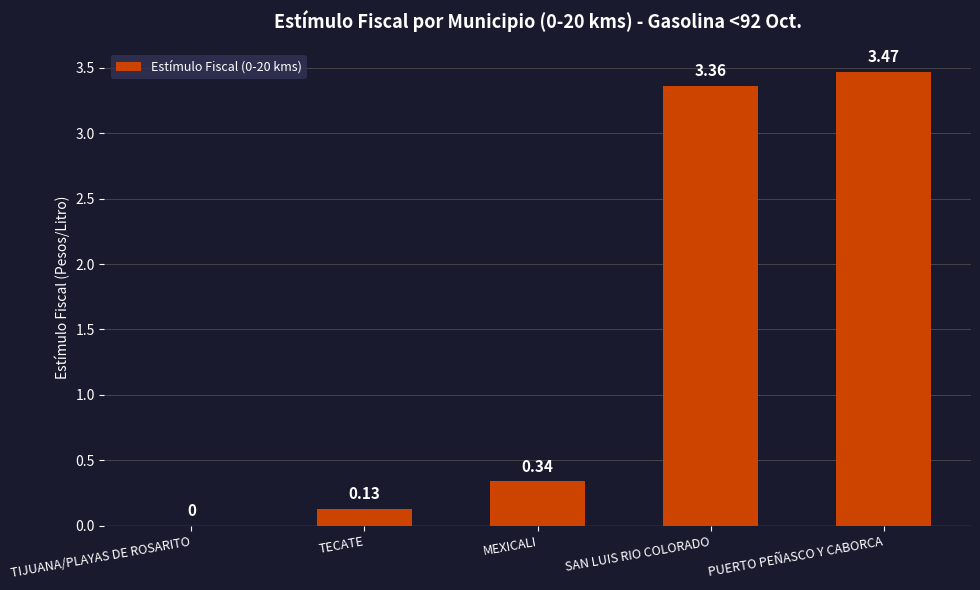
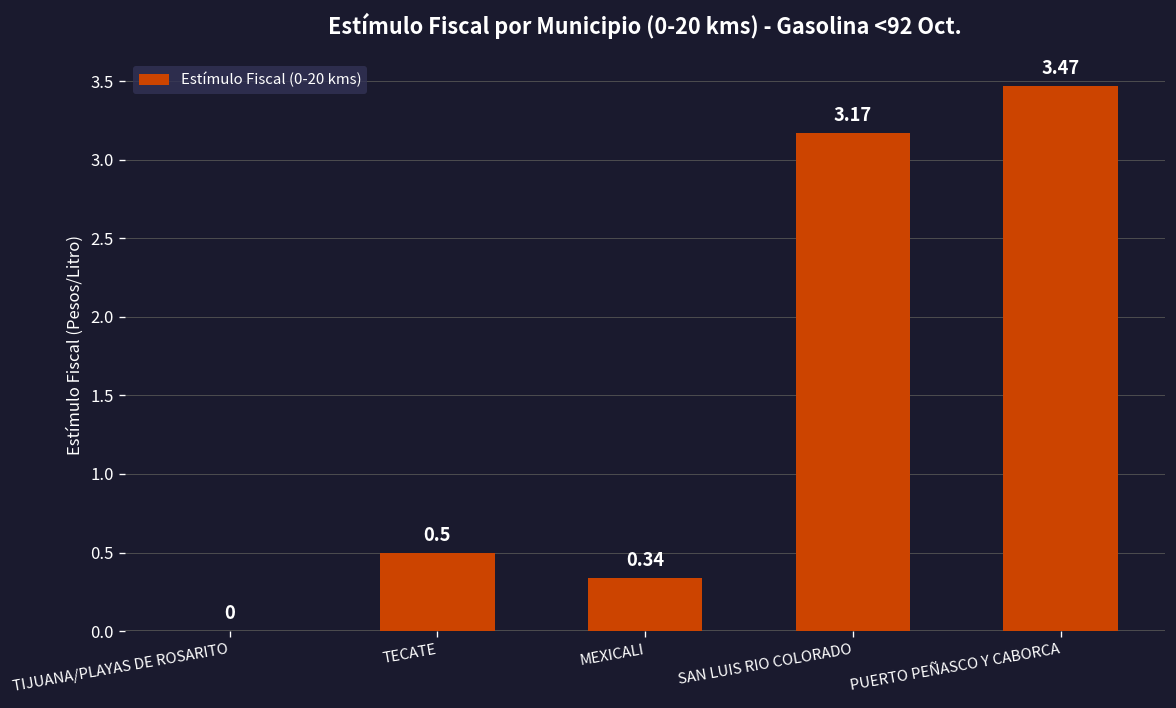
  {
    "TIJUANA/PLAYAS DE ROSARITO": 0,
-   "TECATE": 0.13,
+   "TECATE": 0.5,
    "MEXICALI": 0.34,
-   "SAN LUIS RIO COLORADO": 3.36,
+   "SAN LUIS RIO COLORADO": 3.17,
    "PUERTO PEÑASCO Y CABORCA": 3.47
  }
